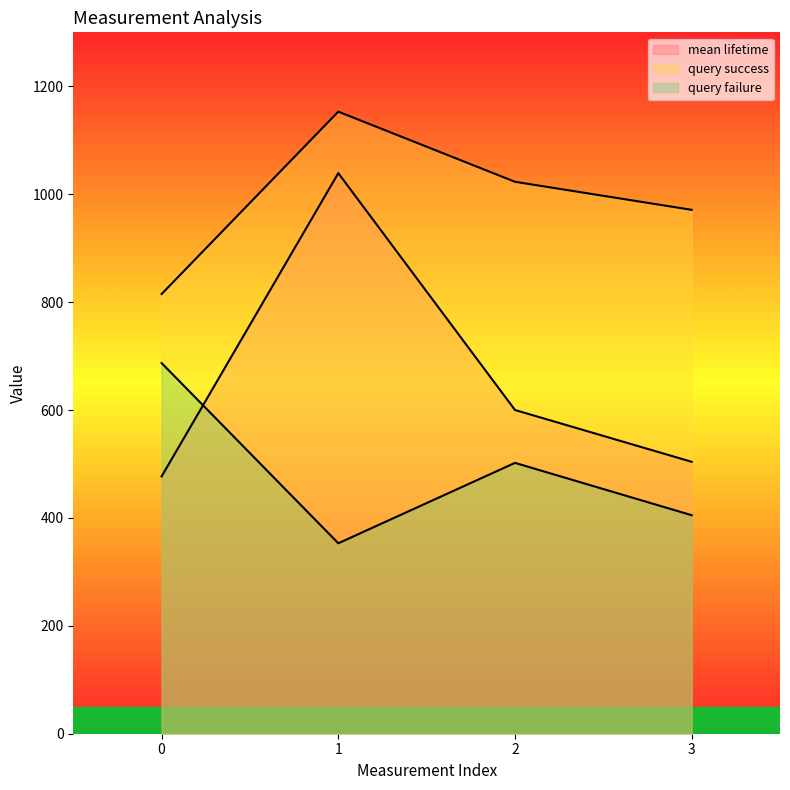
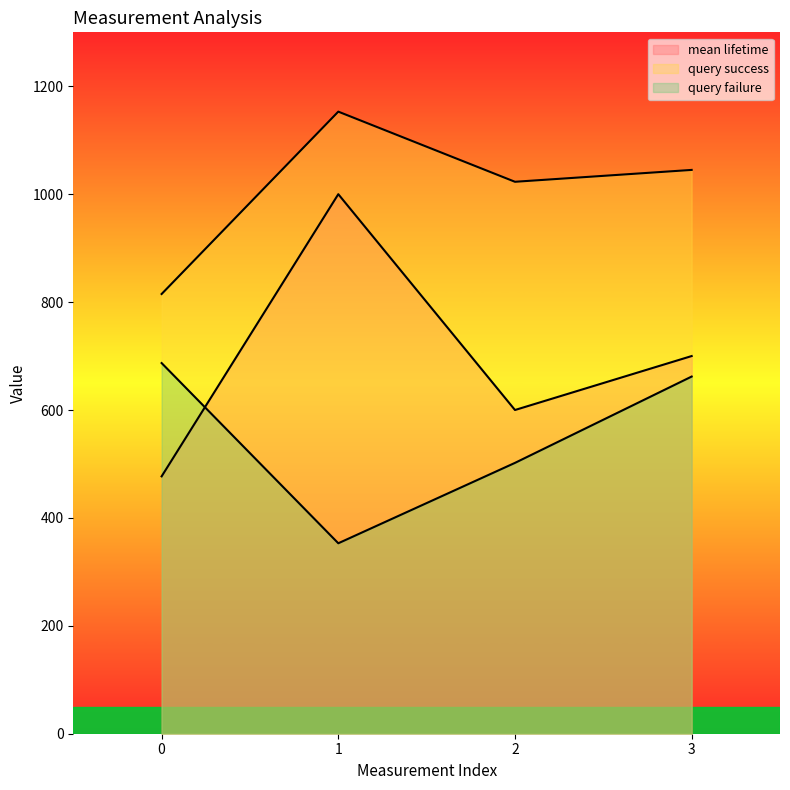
  {
    "mean lifetime": {
      "0": 480,
-     "1": 1040,
+     "1": 1000,
      "2": 600,
-     "3": 500
+     "3": 700
    },
    "query success": {
      "0": 820,
      "1": 1150,
      "2": 1020,
-     "3": 970
+     "3": 1050
    },
    "query failure": {
      "0": 690,
      "1": 350,
      "2": 500,
-     "3": 410
+     "3": 660
    }
  }
